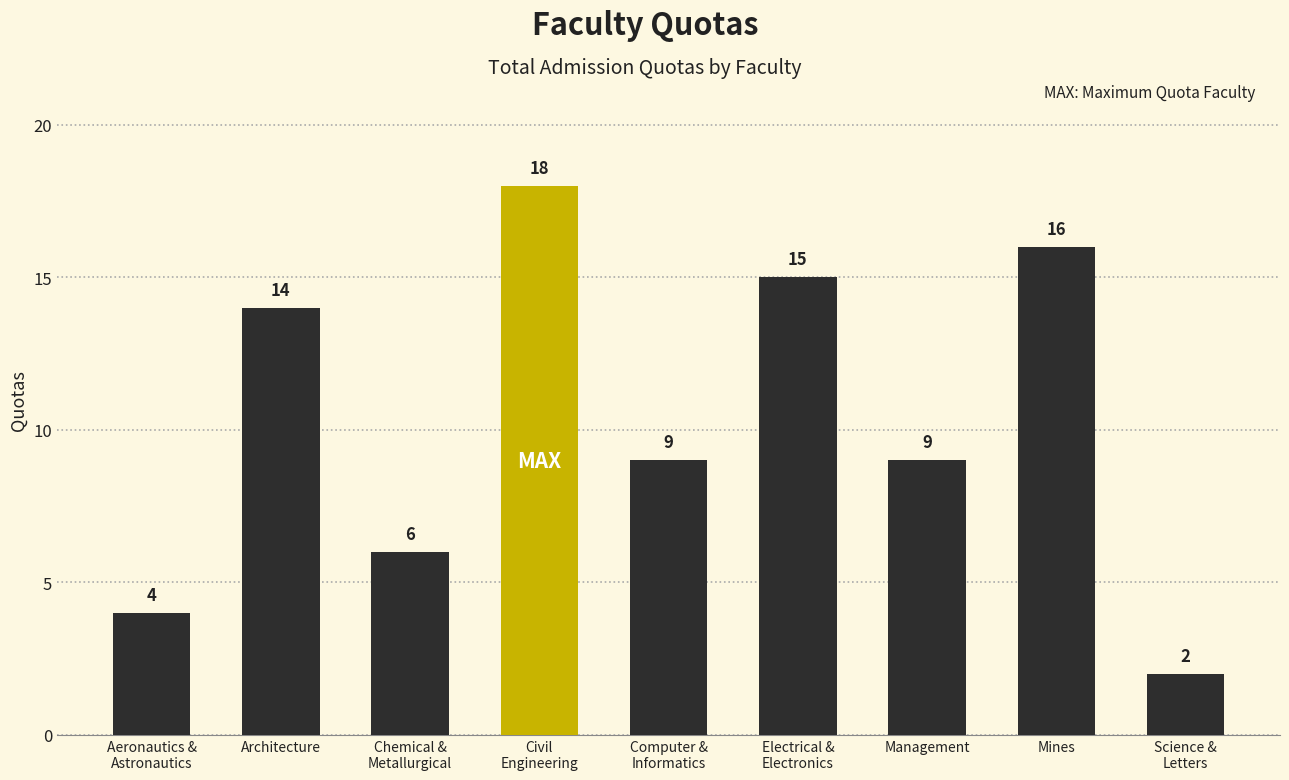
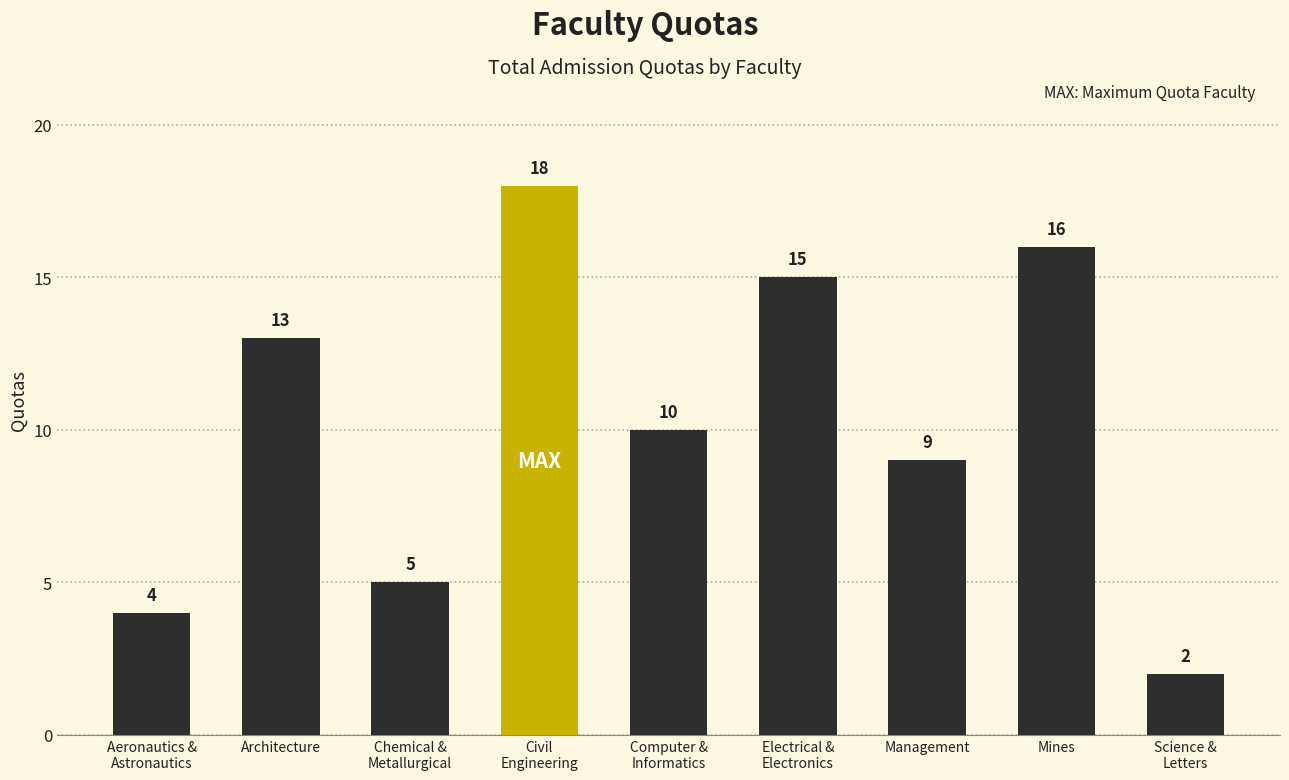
  {
    "Aeronautics & Astronautics": 4,
-   "Architecture": 14,
-   "Chemical & Metallurgical": 6,
+   "Architecture": 13,
+   "Chemical & Metallurgical": 5,
    "Civil Engineering": 18,
-   "Computer & Informatics": 9,
+   "Computer & Informatics": 10,
    "Electrical & Electronics": 15,
    "Management": 9,
    "Mines": 16,
    "Science & Letters": 2
  }
